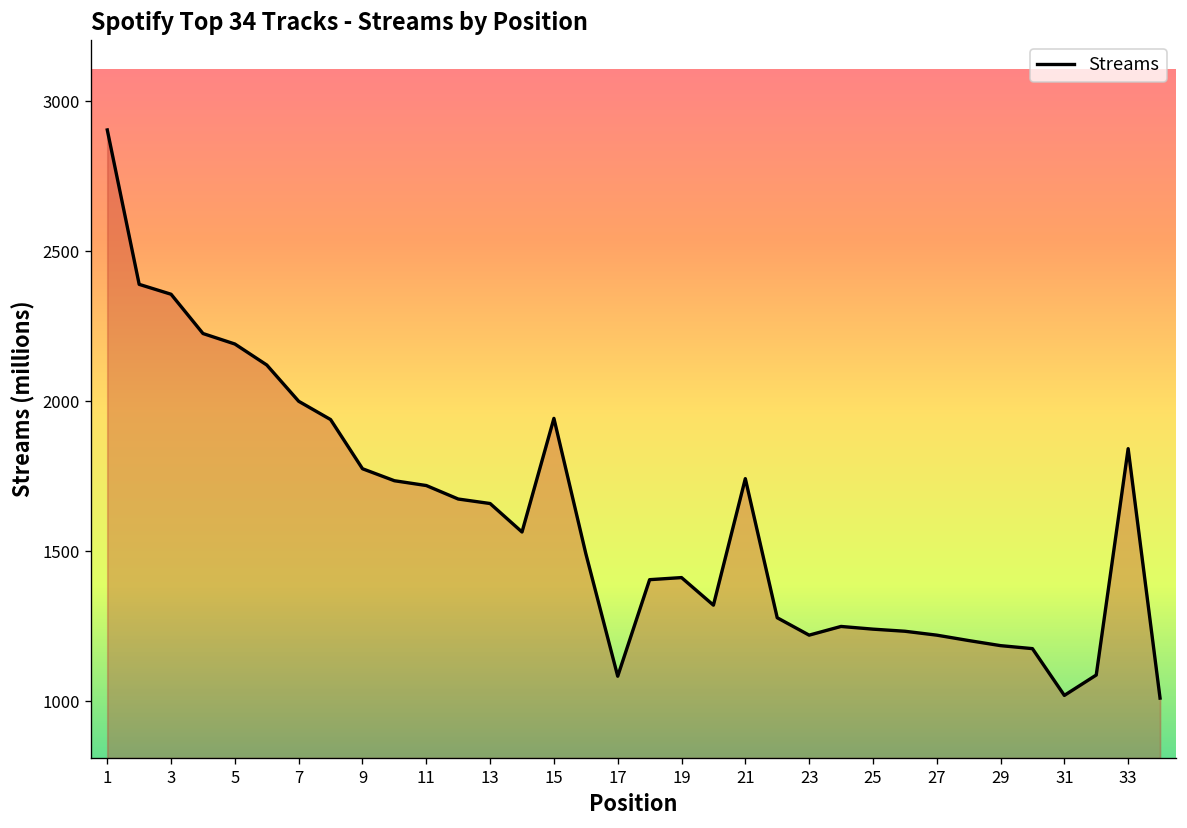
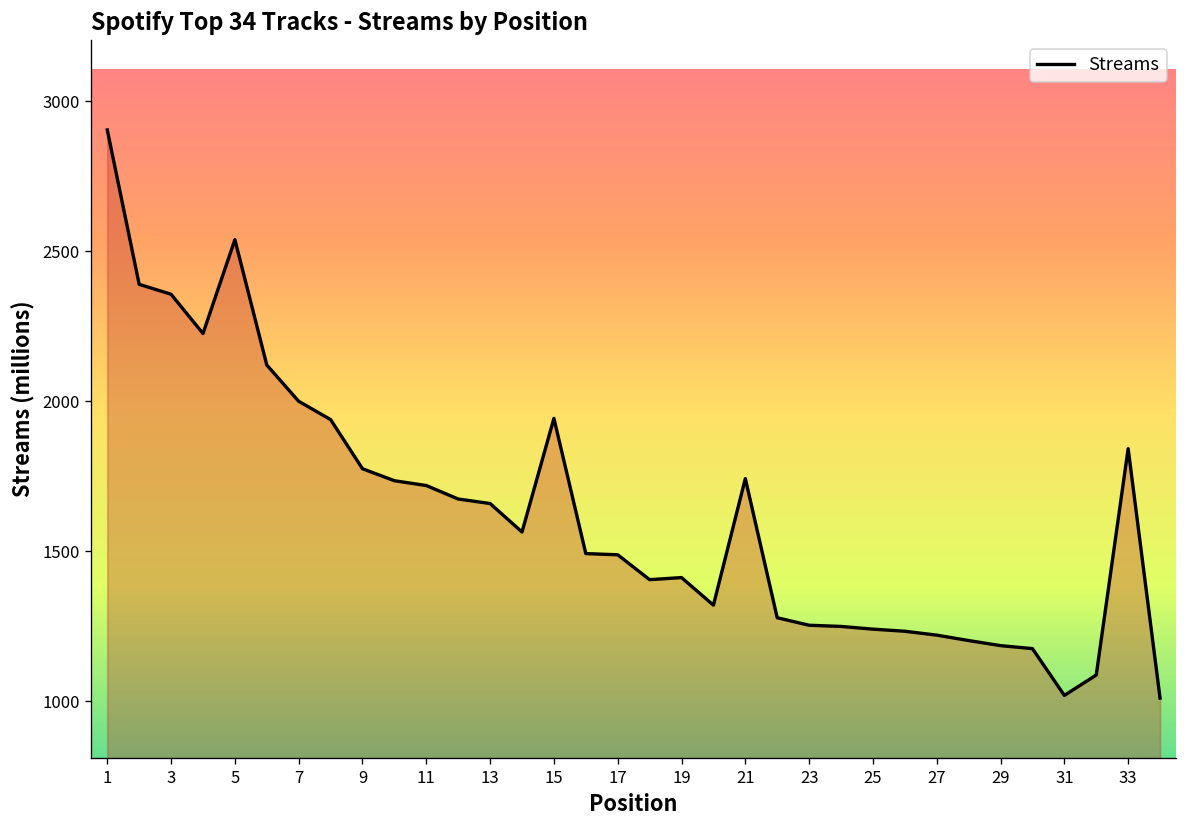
  {
    "1": 2910,
    "3": 2360,
-   "5": 2190,
+   "5": 2540,
    "7": 2000,
    "9": 1780,
    "11": 1720,
    "13": 1660,
    "15": 1940,
-   "17": 1080,
+   "17": 1490,
    "19": 1410,
    "21": 1740,
-   "23": 1220,
+   "23": 1250,
    "25": 1240,
    "27": 1220,
    "29": 1190,
    "31": 1020,
    "33": 1840
  }
